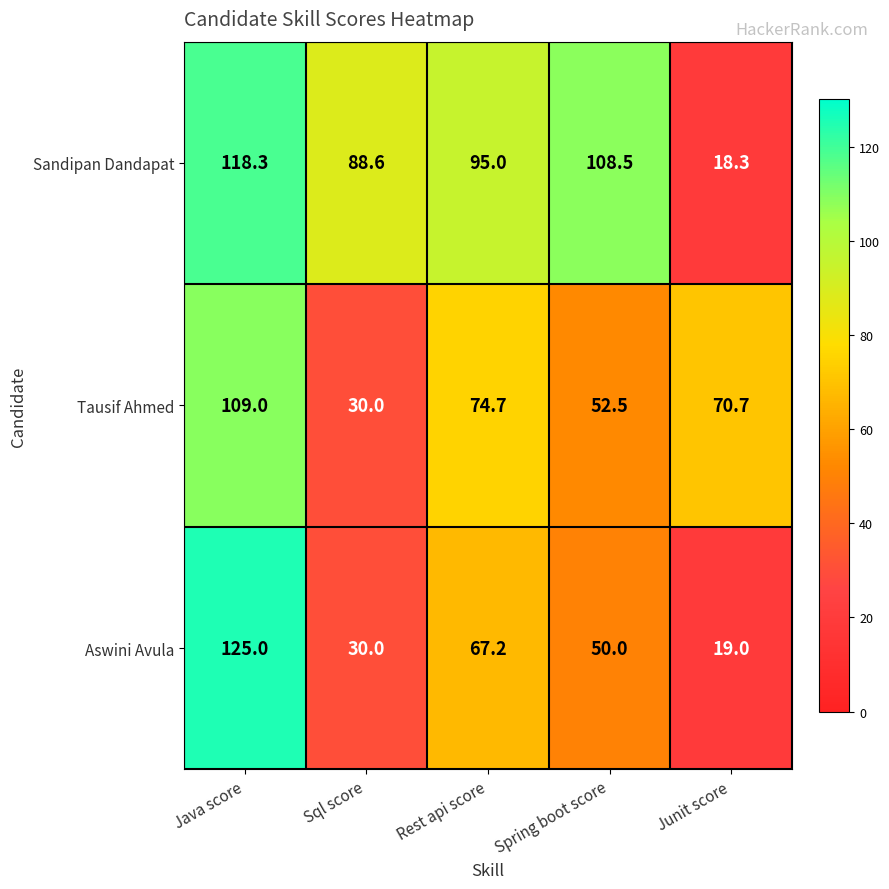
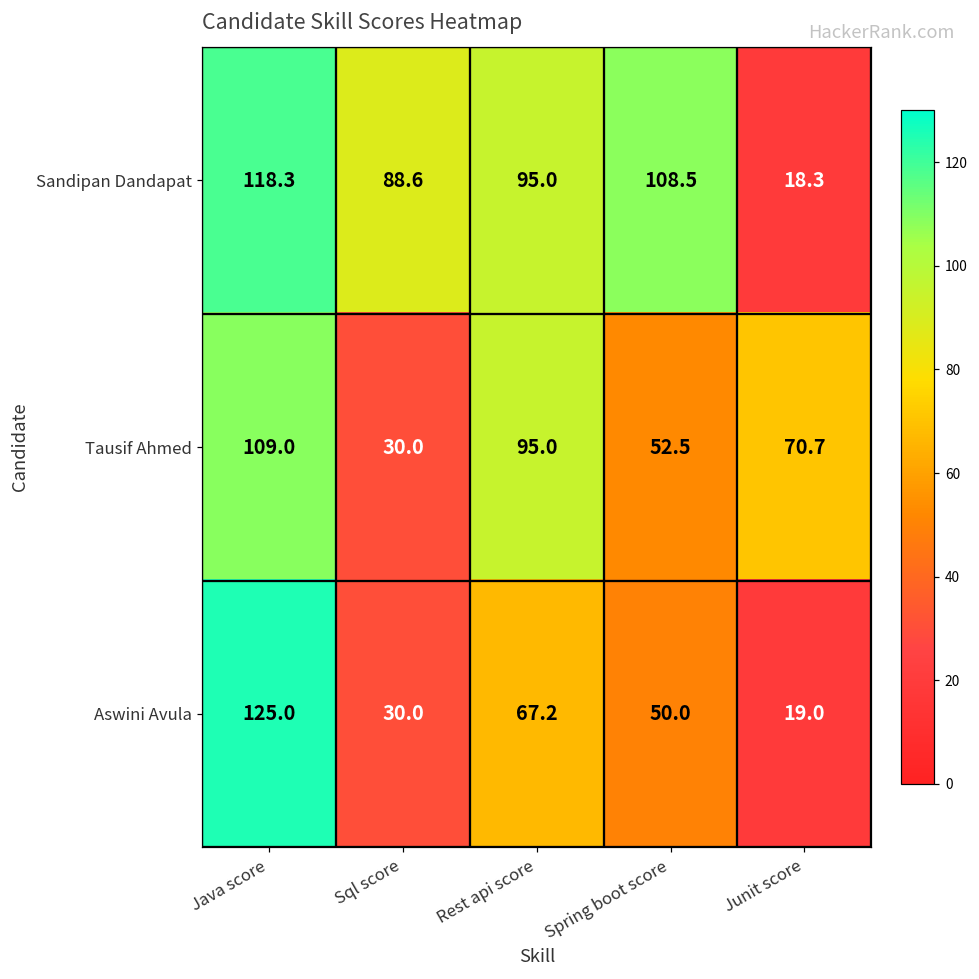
  {
    "Sandipan Dandapat": {
      "Java score": 118.3,
      "Sql score": 88.6,
      "Rest api score": 95.0,
      "Spring boot score": 108.5,
      "Junit score": 18.3
    },
    "Tausif Ahmed": {
      "Java score": 109.0,
      "Sql score": 30.0,
-     "Rest api score": 74.7,
+     "Rest api score": 95.0,
      "Spring boot score": 52.5,
      "Junit score": 70.7
    },
    "Aswini Avula": {
      "Java score": 125.0,
      "Sql score": 30.0,
      "Rest api score": 67.2,
      "Spring boot score": 50.0,
      "Junit score": 19.0
    }
  }
